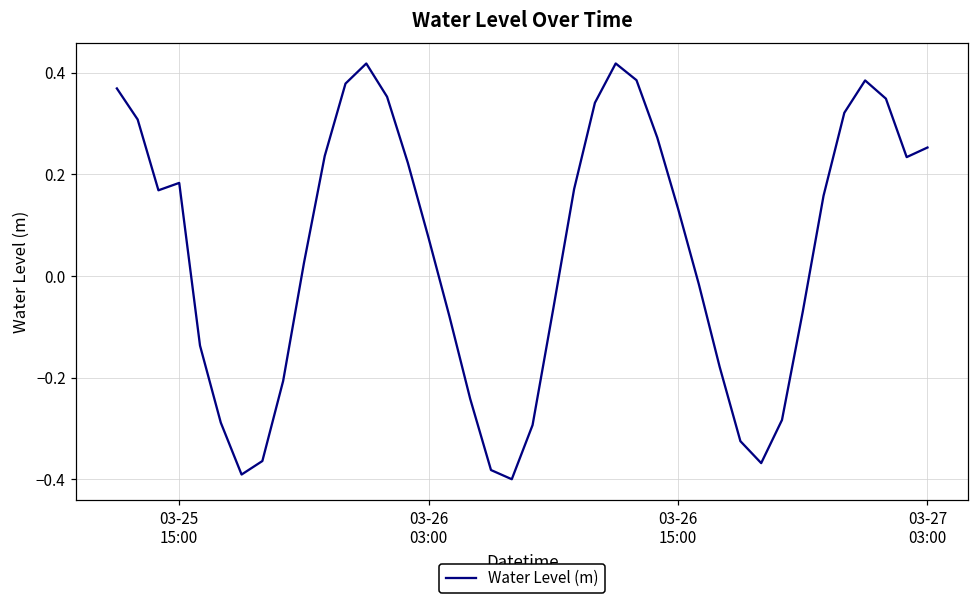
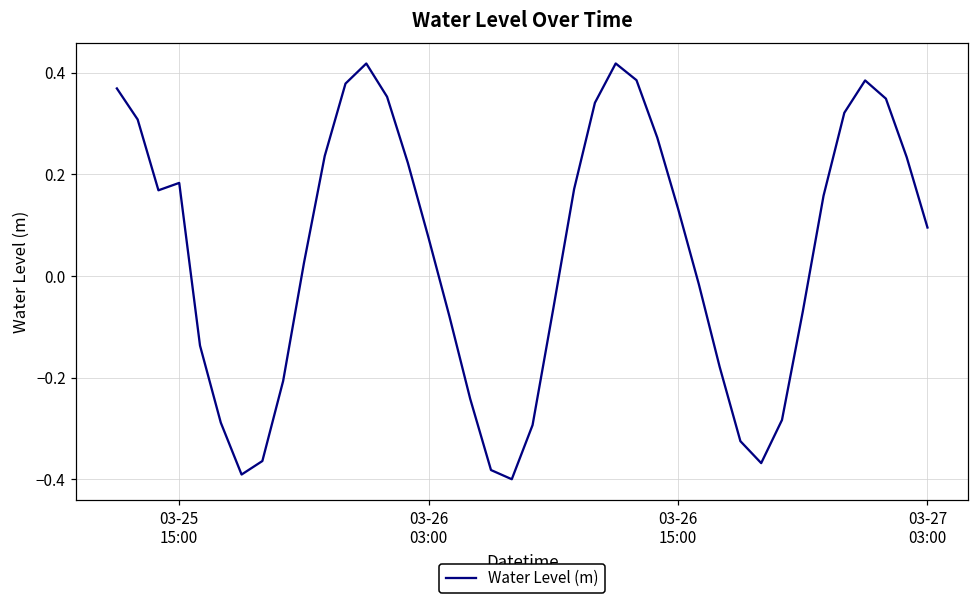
  {
    "03-25 15:00": 0.18,
    "03-26 03:00": 0.07,
    "03-26 15:00": 0.13,
-   "03-27 03:00": 0.25
+   "03-27 03:00": 0.10
  }
